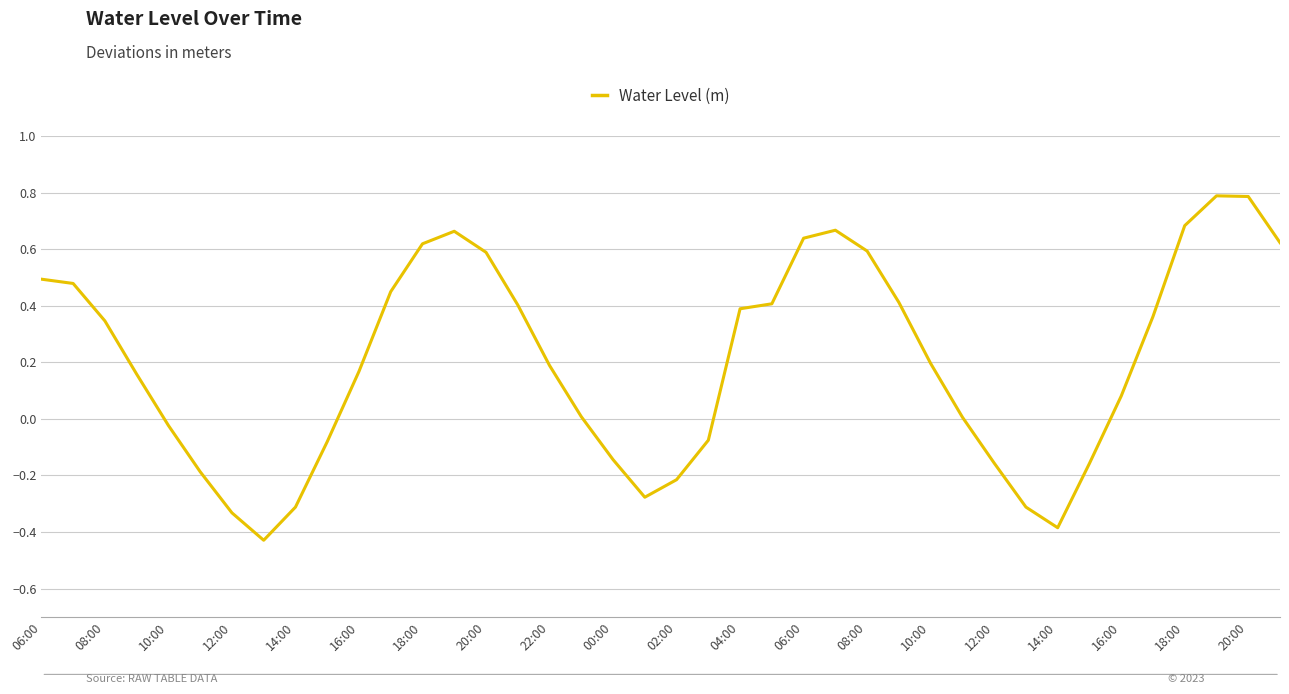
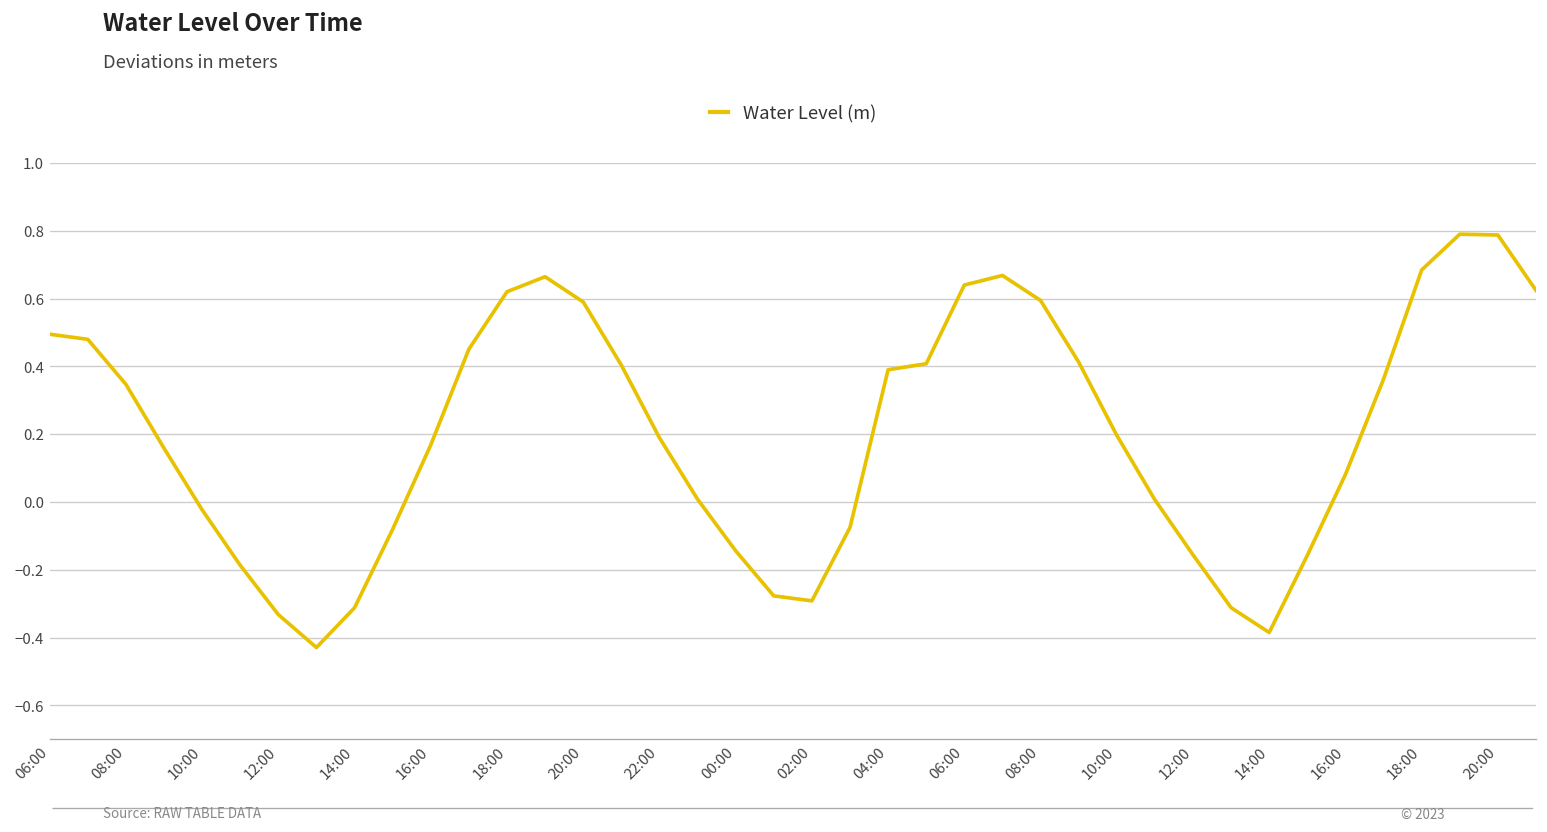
  {
    "22:00": 0.19,
    "00:00": -0.14,
-   "02:00": -0.21,
+   "02:00": -0.29,
    "04:00": 0.39
  }
